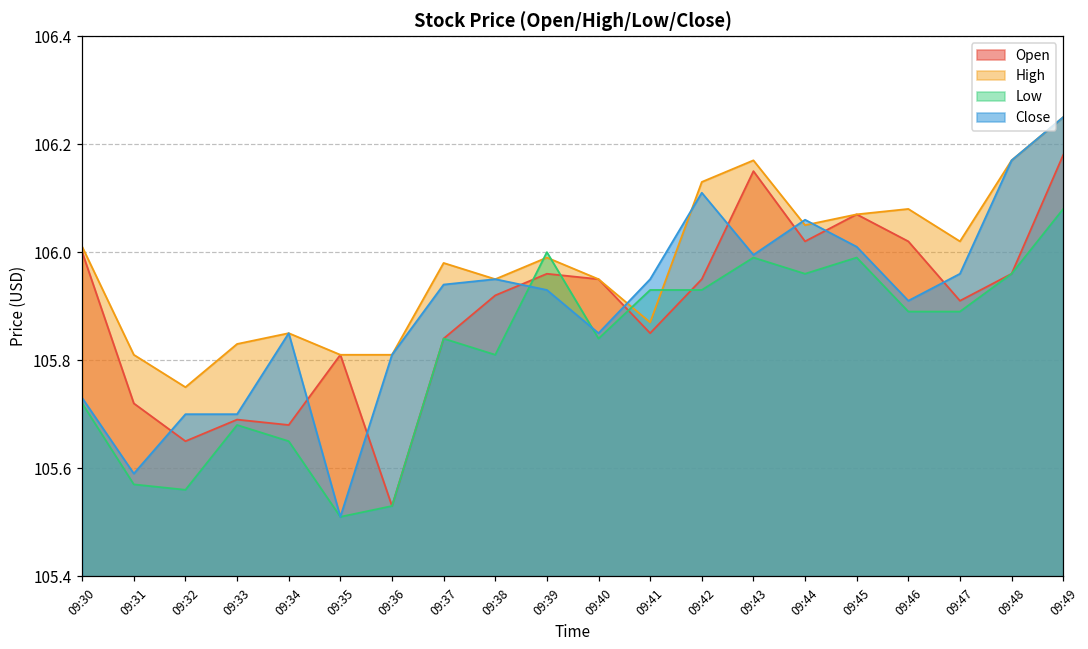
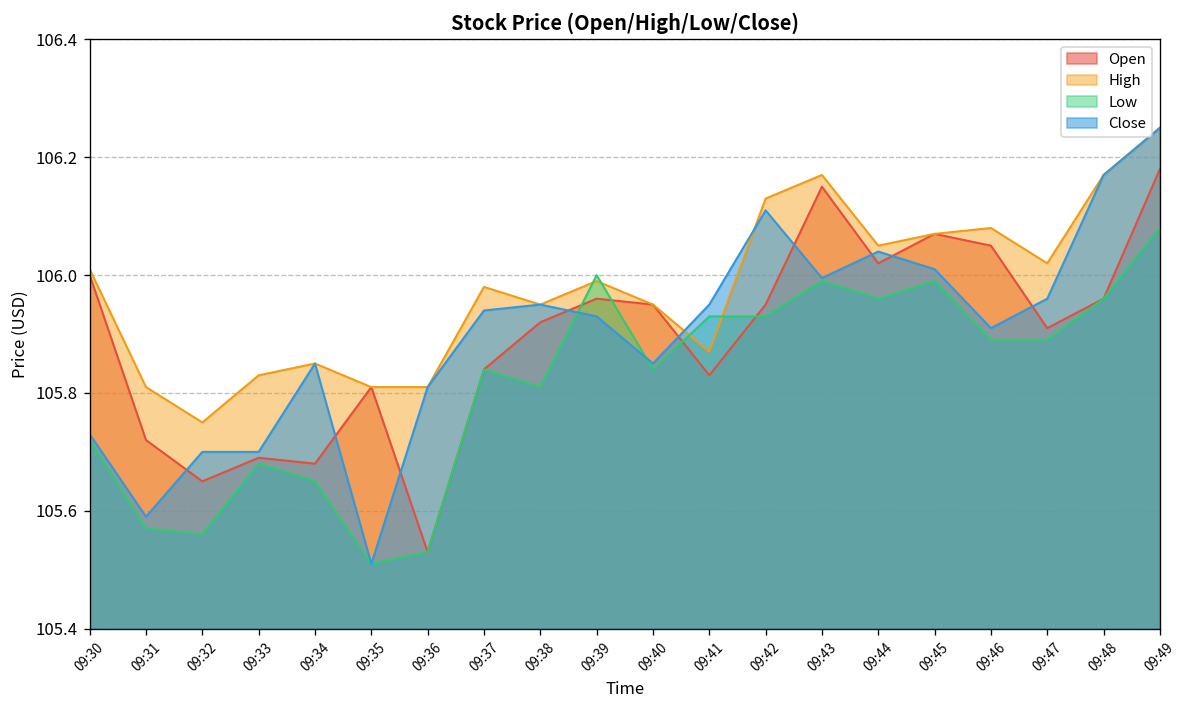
  {
    "Open": {
      "09:30": 106.00,
      "09:31": 105.72,
      "09:32": 105.65,
      "09:33": 105.69,
      "09:34": 105.68,
      "09:38": 105.92,
      "09:39": 105.96,
-     "09:41": 105.85,
+     "09:41": 105.83,
      "09:42": 105.95,
      "09:43": 106.15,
      "09:44": 106.02,
-     "09:46": 106.02,
+     "09:46": 106.05,
      "09:47": 105.91,
      "09:49": 106.18
    },
    "High": {
      "09:30": 106.01,
      "09:31": 105.81,
      "09:32": 105.75,
      "09:33": 105.83,
      "09:37": 105.98,
      "09:39": 105.99,
      "09:41": 105.87,
      "09:42": 106.13,
      "09:43": 106.17,
      "09:44": 106.05,
      "09:46": 106.08,
      "09:47": 106.02
    },
    "Low": {
      "09:30": 105.72,
      "09:31": 105.57,
      "09:32": 105.56,
      "09:33": 105.68,
      "09:34": 105.65,
      "09:38": 105.81,
      "09:39": 106.00,
      "09:40": 105.84,
      "09:41": 105.93,
      "09:42": 105.93,
      "09:44": 105.96,
      "09:45": 105.99,
      "09:46": 105.89,
      "09:47": 105.89,
      "09:49": 106.08
    },
    "Close": {
      "09:30": 105.73,
      "09:31": 105.59,
      "09:32": 105.70,
      "09:33": 105.70,
      "09:37": 105.94,
      "09:39": 105.93,
      "09:40": 105.85,
      "09:41": 105.95,
      "09:42": 106.11,
-     "09:44": 106.06,
+     "09:44": 106.04,
      "09:45": 106.01,
      "09:46": 105.91,
      "09:47": 105.96
    }
  }
